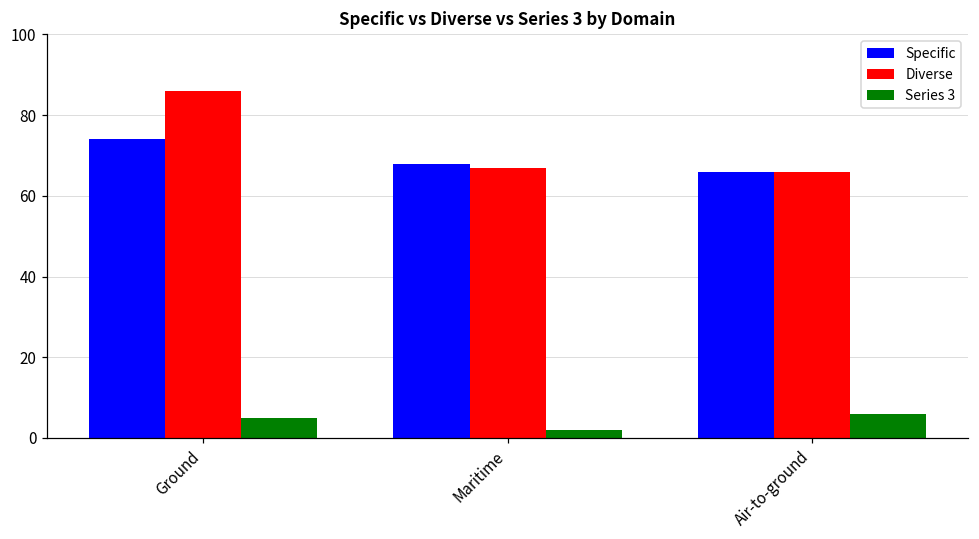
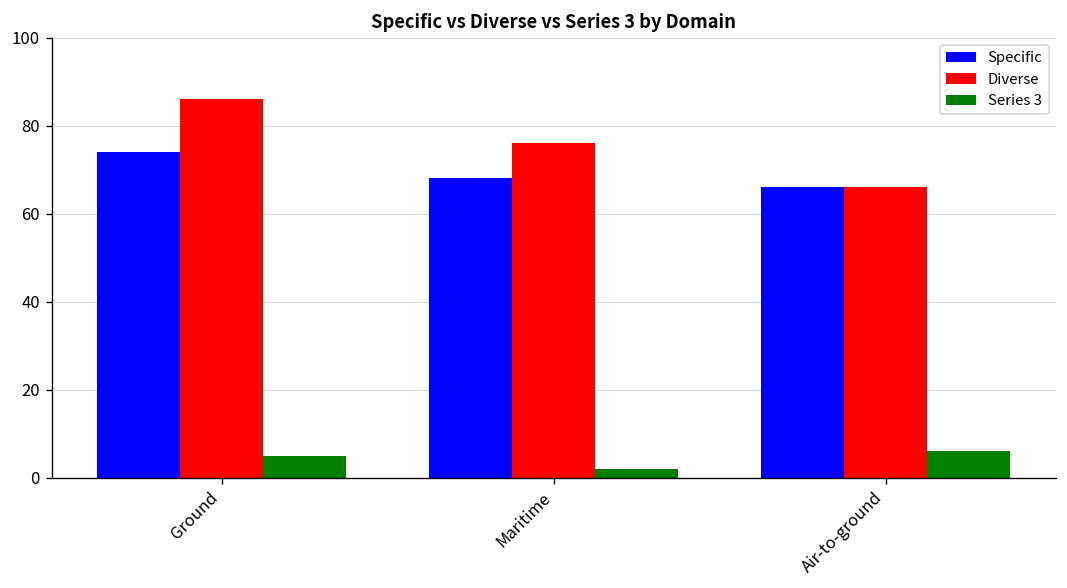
  {
    "Specific": {
      "Ground": 74,
      "Maritime": 68,
      "Air-to-ground": 66
    },
    "Diverse": {
      "Ground": 86,
-     "Maritime": 67,
+     "Maritime": 76,
      "Air-to-ground": 66
    },
    "Series 3": {
      "Ground": 5,
      "Maritime": 2,
      "Air-to-ground": 6
    }
  }
